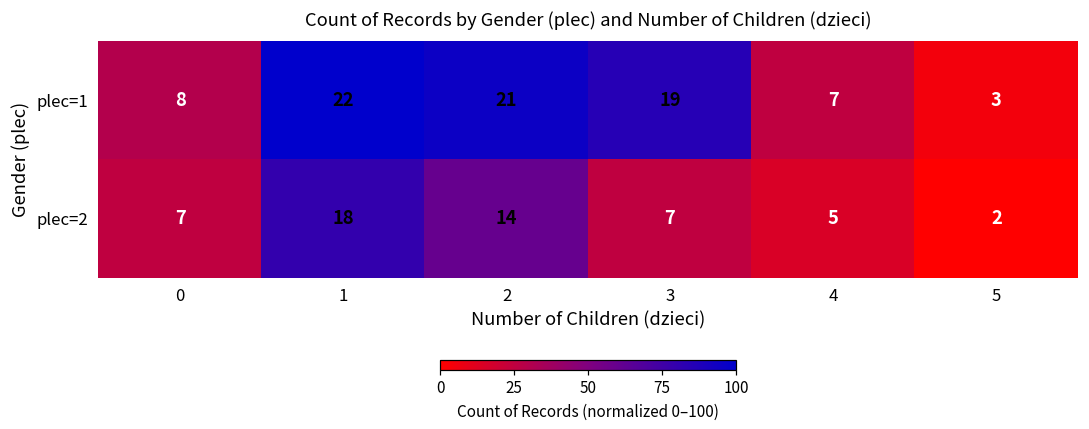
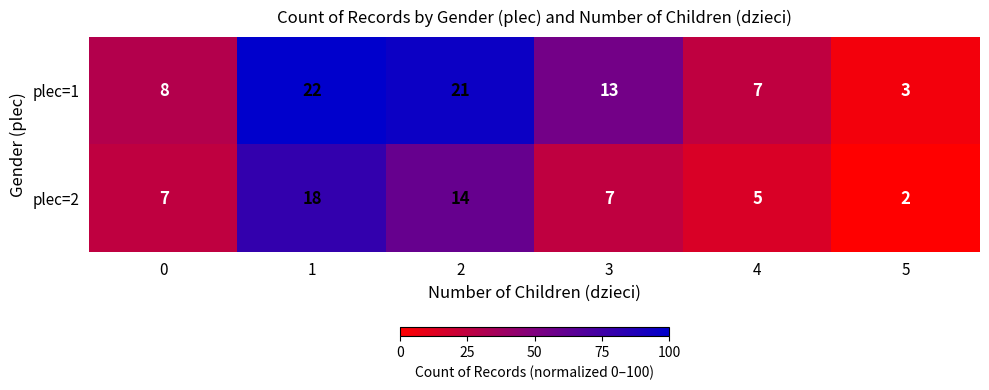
  {
    "plec=1": {
      "0": 8,
      "1": 22,
      "2": 21,
-     "3": 19,
+     "3": 13,
      "4": 7,
      "5": 3
    },
    "plec=2": {
      "0": 7,
      "1": 18,
      "2": 14,
      "3": 7,
      "4": 5,
      "5": 2
    }
  }
